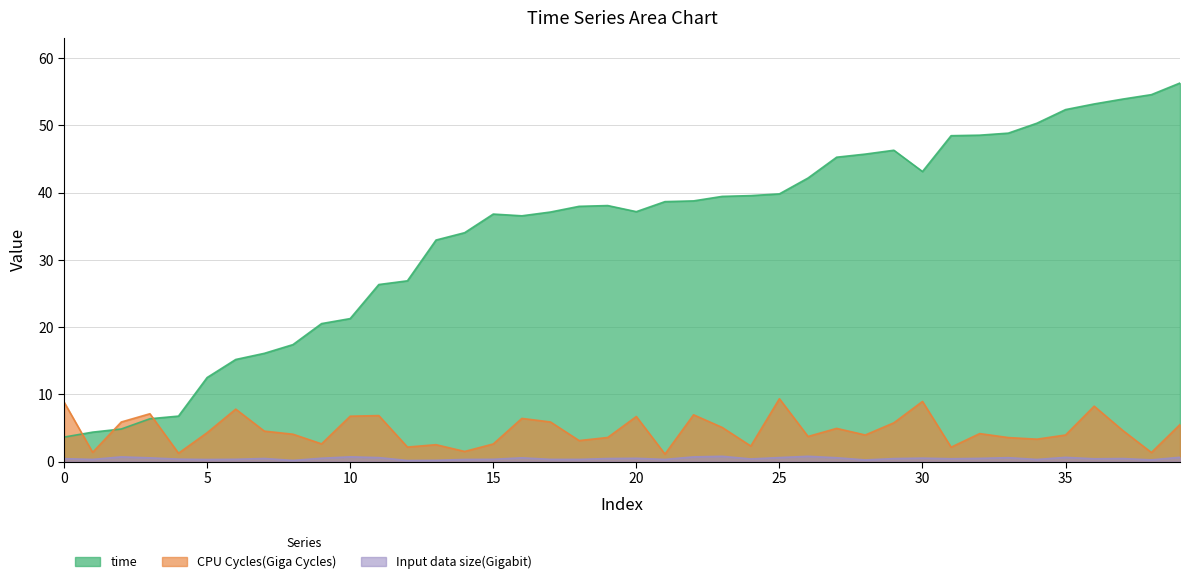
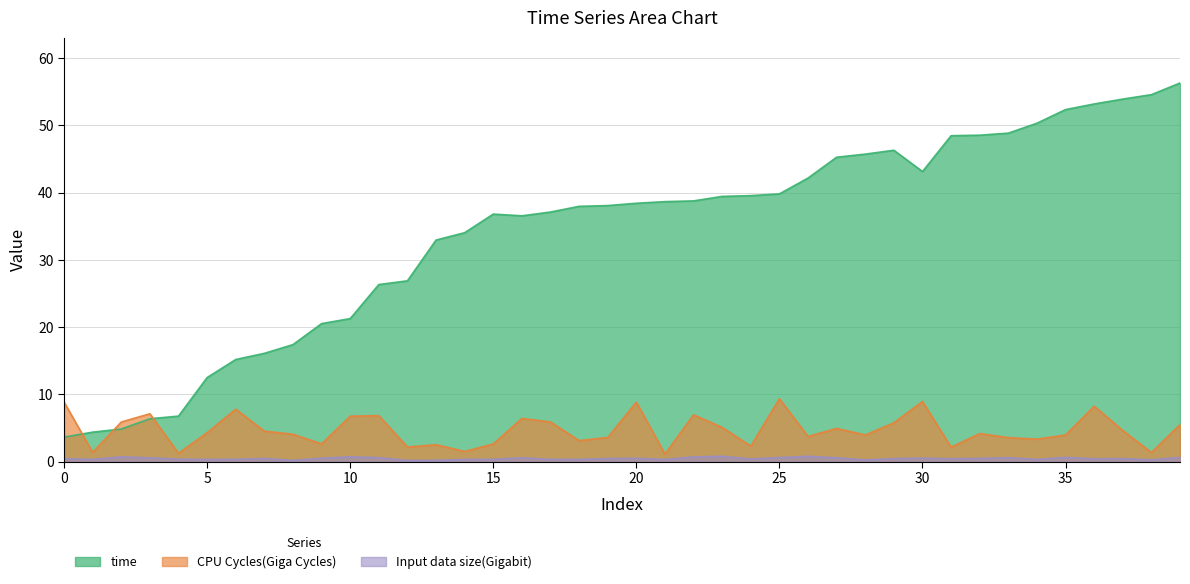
  {
    "time": {
      "0": 4,
      "5": 12,
      "10": 21,
      "15": 37,
-     "20": 37,
+     "20": 38,
      "25": 40,
      "30": 43,
      "35": 52
    },
    "CPU Cycles(Giga Cycles)": {
      "0": 9,
      "5": 4,
      "10": 7,
      "15": 3,
-     "20": 7,
+     "20": 9,
      "25": 9,
      "30": 9,
      "35": 4
    },
    "Input data size(Gigabit)": {
      "0": 0,
      "5": 0,
      "10": 1,
      "15": 0,
      "20": 0,
      "25": 1,
      "30": 1,
      "35": 1
    }
  }
